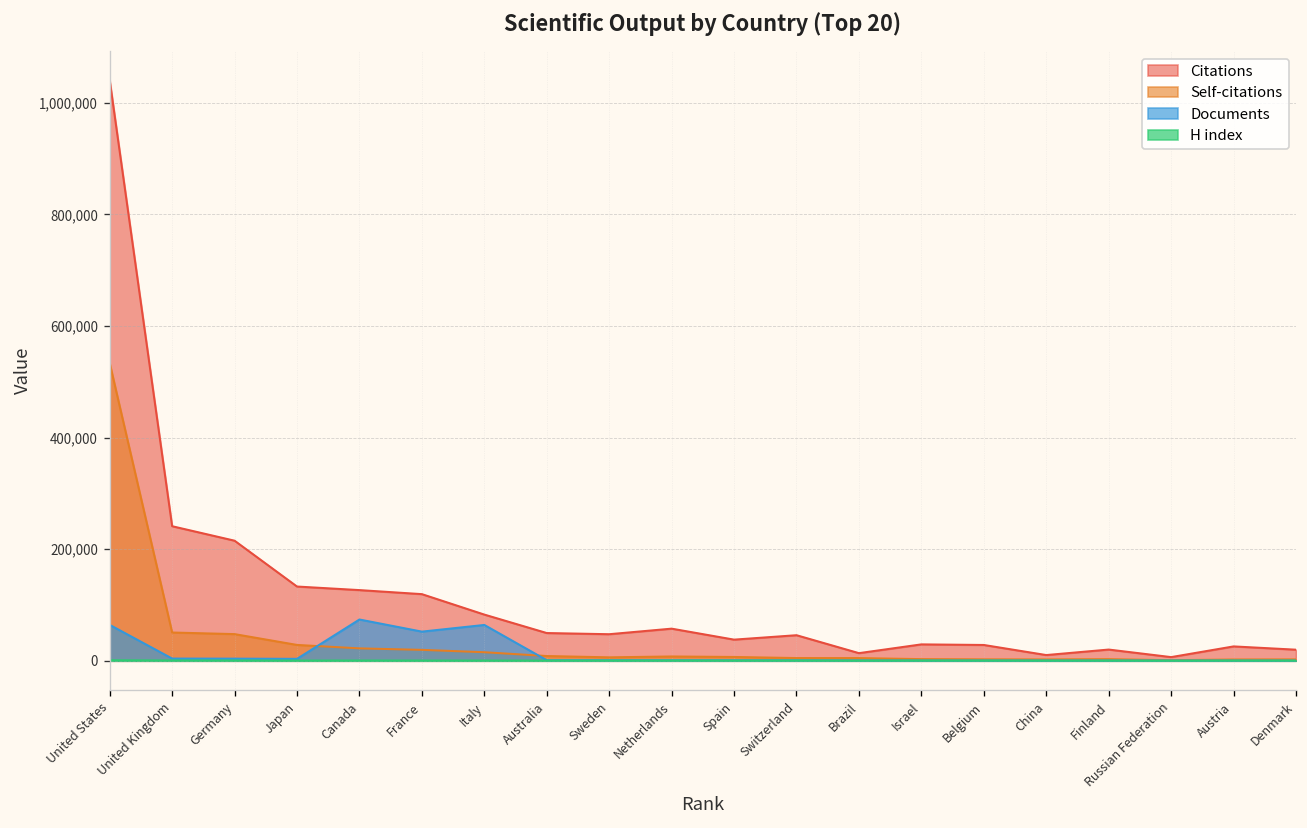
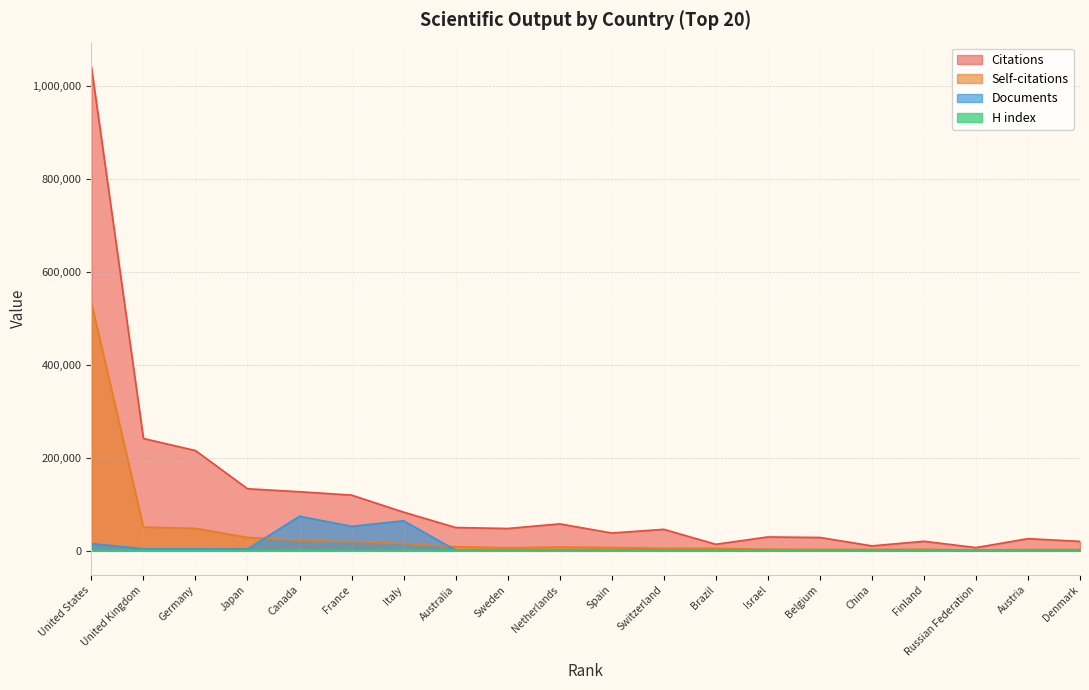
  {
    "Documents": {
-     "United States": "60,000",
+     "United States": "20,000",
      "Canada": "70,000",
      "France": "50,000",
      "Italy": "60,000"
    },
    "H index": {
      "United States": "0",
      "Canada": "0",
      "France": "0",
      "Italy": "0"
    }
  }
